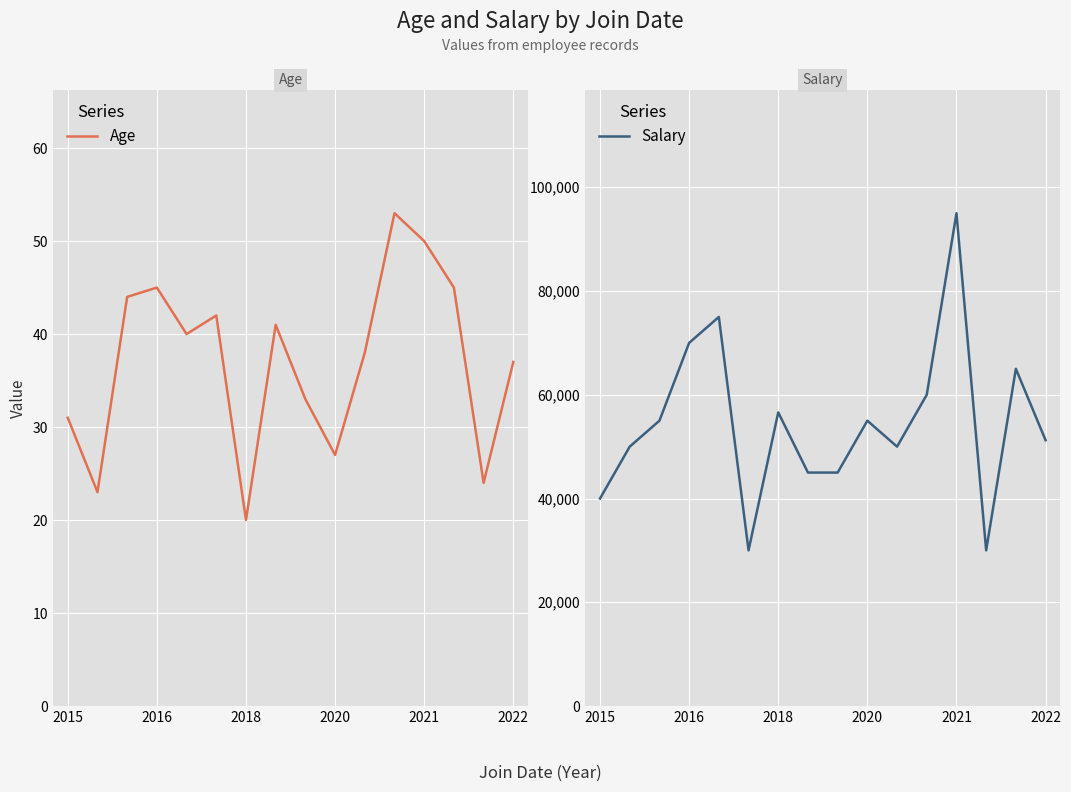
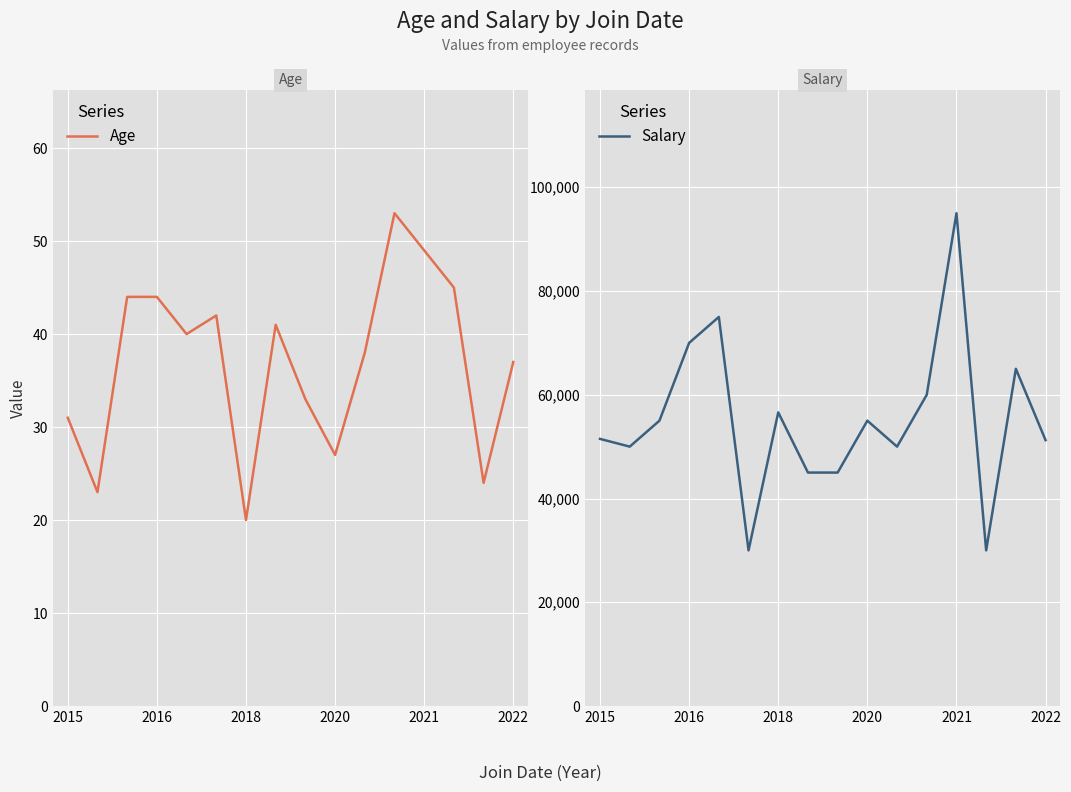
  {
    "Age": {
      "2015": "31",
-     "2016": "45",
+     "2016": "44",
      "2018": "20",
      "2020": "27",
-     "2021": "50",
+     "2021": "49",
      "2022": "37"
    },
    "Salary": {
-     "2015": "40,000",
+     "2015": "51,000",
      "2016": "70,000",
      "2018": "57,000",
      "2020": "55,000",
      "2021": "95,000",
      "2022": "51,000"
    }
  }
